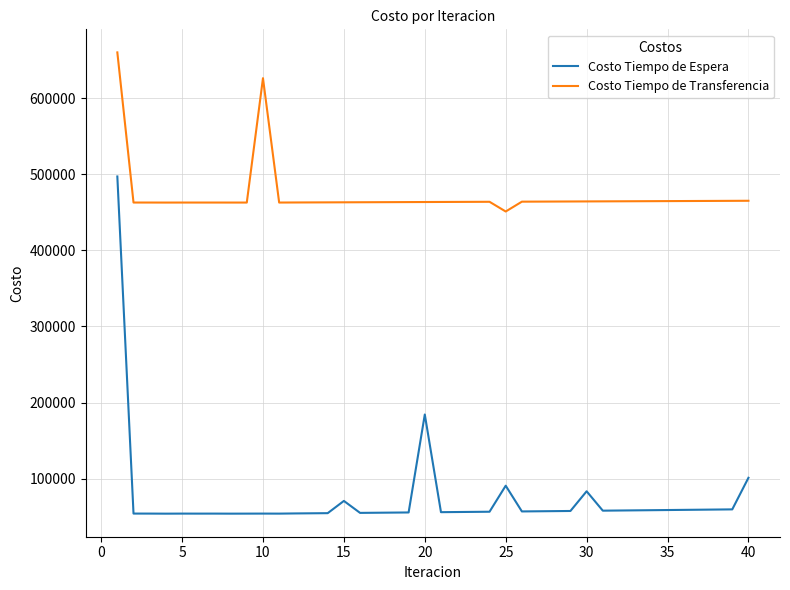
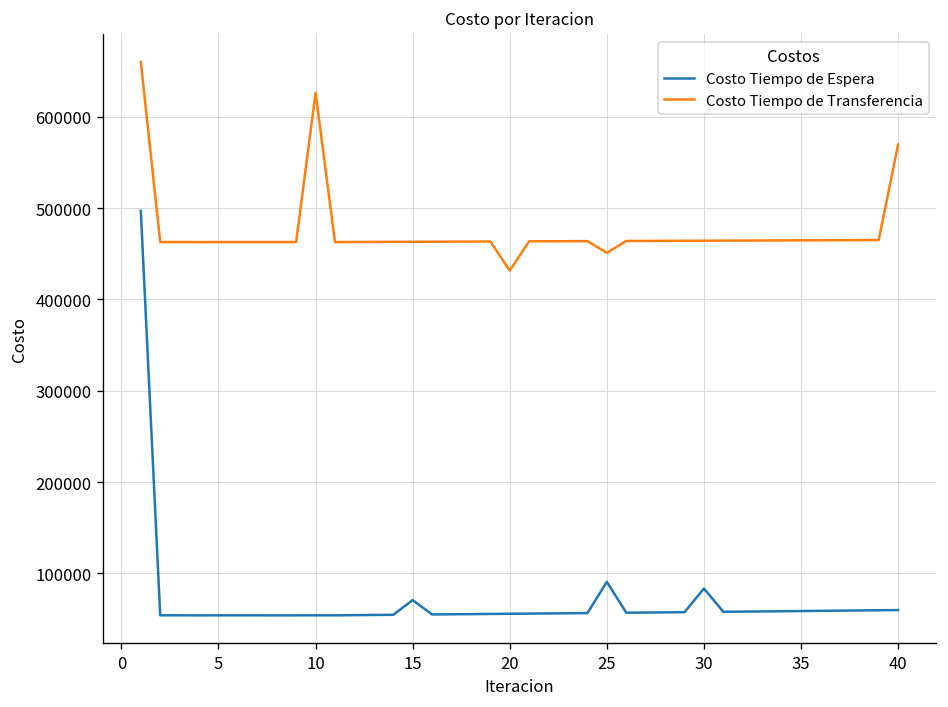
  {
    "Costo Tiempo de Espera": {
      "5": 50000,
      "10": 50000,
      "15": 70000,
-     "20": 180000,
+     "20": 60000,
      "25": 90000,
      "30": 80000,
      "35": 60000,
-     "40": 100000
+     "40": 60000
    },
    "Costo Tiempo de Transferencia": {
      "5": 460000,
      "10": 630000,
      "15": 460000,
-     "20": 460000,
+     "20": 430000,
      "25": 450000,
      "30": 460000,
      "35": 460000,
-     "40": 470000
+     "40": 570000
    }
  }
